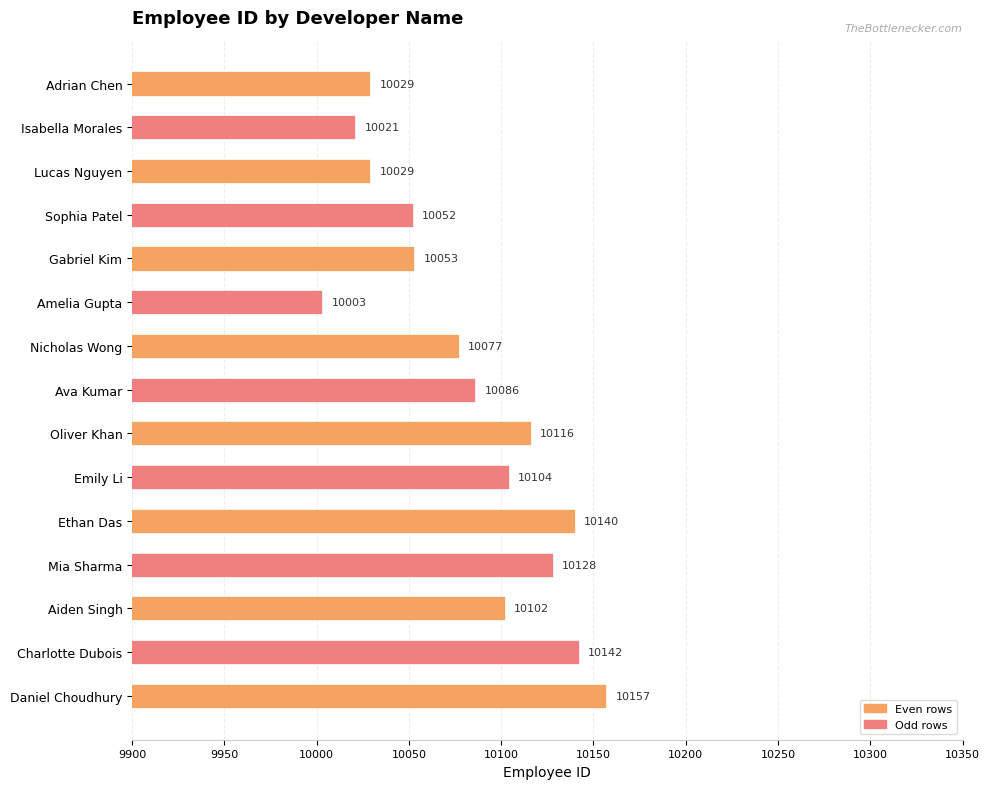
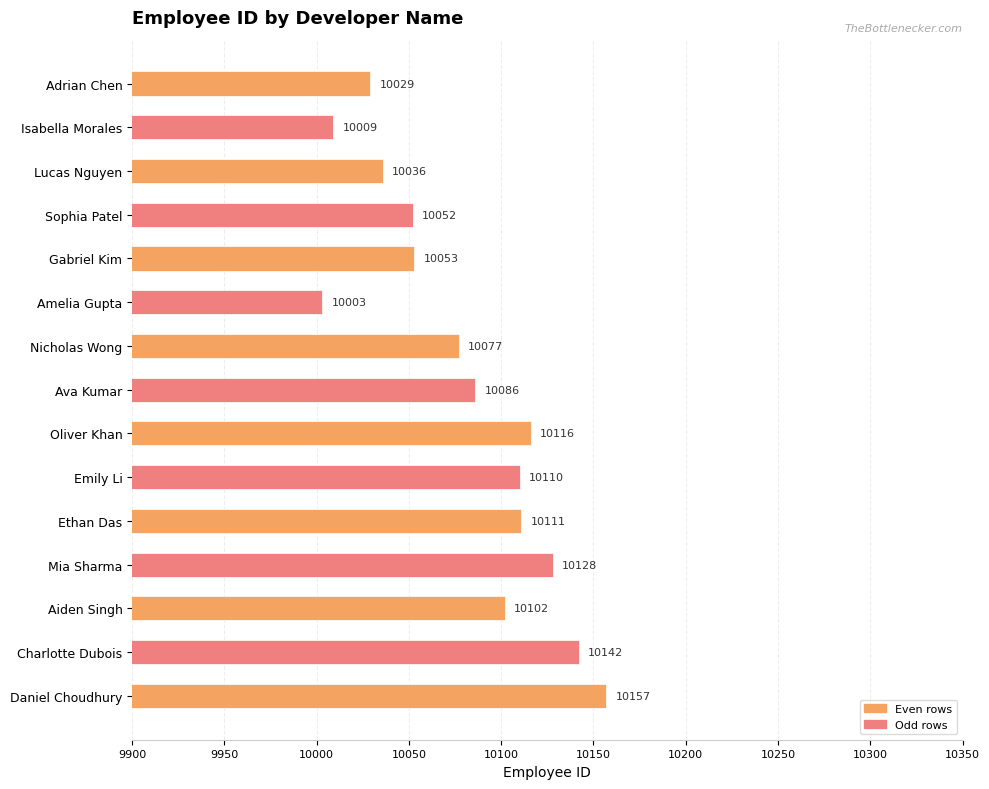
  {
    "Adrian Chen": 10029,
-   "Isabella Morales": 10021,
-   "Lucas Nguyen": 10029,
+   "Isabella Morales": 10009,
+   "Lucas Nguyen": 10036,
    "Sophia Patel": 10052,
    "Gabriel Kim": 10053,
    "Amelia Gupta": 10003,
    "Nicholas Wong": 10077,
    "Ava Kumar": 10086,
    "Oliver Khan": 10116,
-   "Emily Li": 10104,
-   "Ethan Das": 10140,
+   "Emily Li": 10110,
+   "Ethan Das": 10111,
    "Mia Sharma": 10128,
    "Aiden Singh": 10102,
    "Charlotte Dubois": 10142,
    "Daniel Choudhury": 10157
  }
